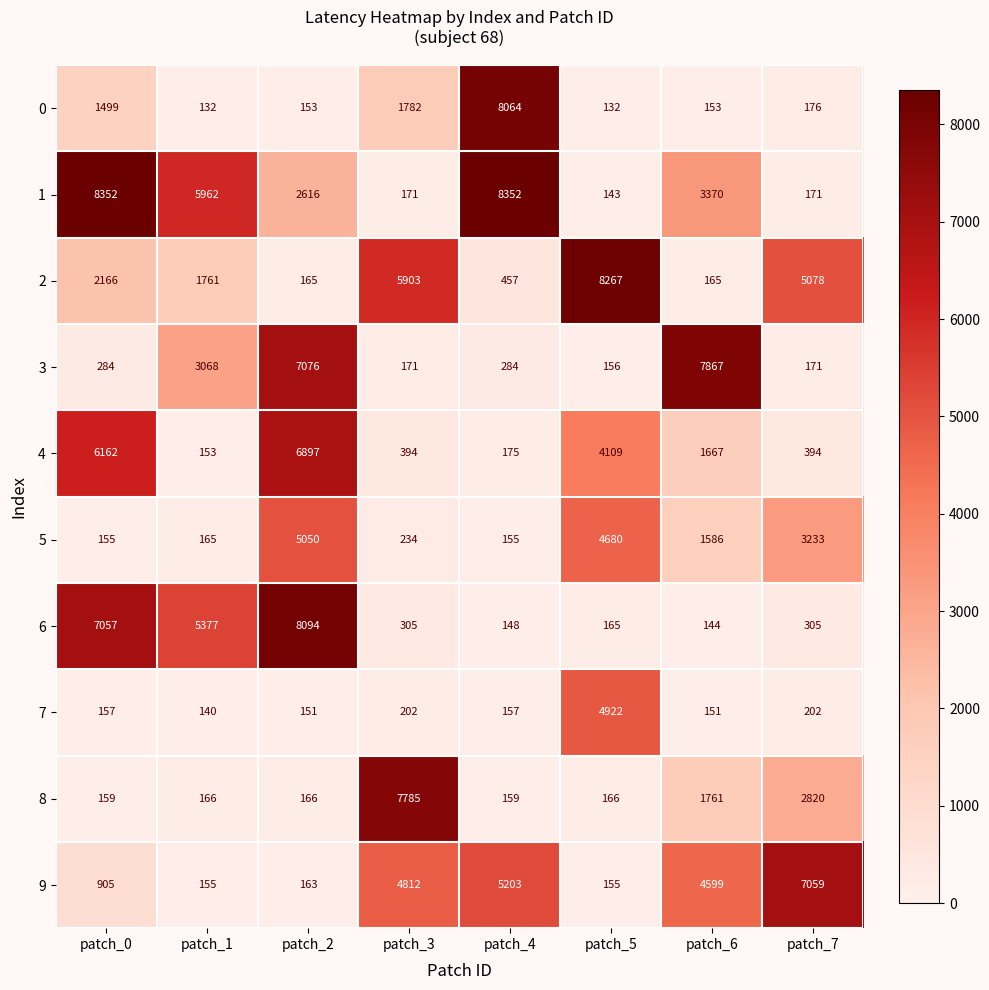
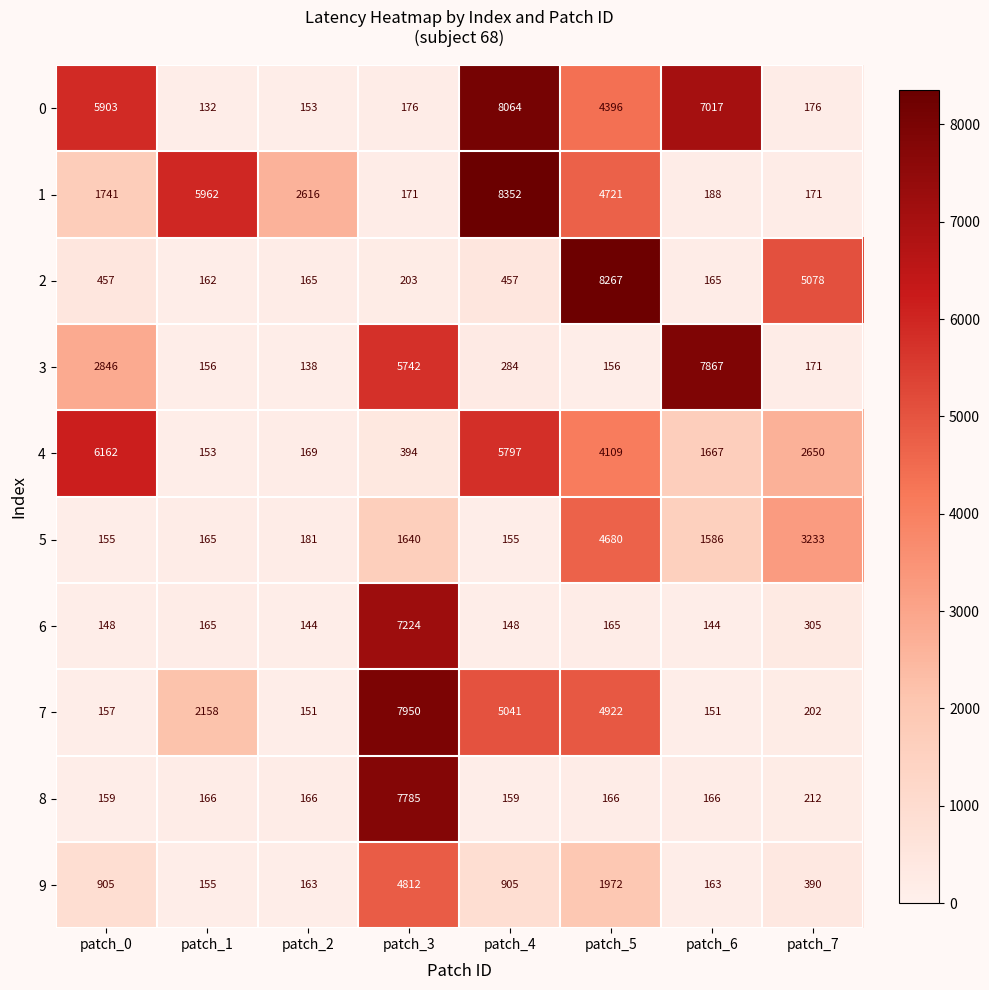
  {
    "0": {
-     "patch_0": 1499,
+     "patch_0": 5903,
      "patch_1": 132,
      "patch_2": 153,
-     "patch_3": 1782,
+     "patch_3": 176,
      "patch_4": 8064,
-     "patch_5": 132,
-     "patch_6": 153,
+     "patch_5": 4396,
+     "patch_6": 7017,
      "patch_7": 176
    },
    "1": {
-     "patch_0": 8352,
+     "patch_0": 1741,
      "patch_1": 5962,
      "patch_2": 2616,
      "patch_3": 171,
      "patch_4": 8352,
-     "patch_5": 143,
-     "patch_6": 3370,
+     "patch_5": 4721,
+     "patch_6": 188,
      "patch_7": 171
    },
    "2": {
-     "patch_0": 2166,
-     "patch_1": 1761,
+     "patch_0": 457,
+     "patch_1": 162,
      "patch_2": 165,
-     "patch_3": 5903,
+     "patch_3": 203,
      "patch_4": 457,
      "patch_5": 8267,
      "patch_6": 165,
      "patch_7": 5078
    },
    "3": {
-     "patch_0": 284,
-     "patch_1": 3068,
-     "patch_2": 7076,
-     "patch_3": 171,
+     "patch_0": 2846,
+     "patch_1": 156,
+     "patch_2": 138,
+     "patch_3": 5742,
      "patch_4": 284,
      "patch_5": 156,
      "patch_6": 7867,
      "patch_7": 171
    },
    "4": {
      "patch_0": 6162,
      "patch_1": 153,
-     "patch_2": 6897,
+     "patch_2": 169,
      "patch_3": 394,
-     "patch_4": 175,
+     "patch_4": 5797,
      "patch_5": 4109,
      "patch_6": 1667,
-     "patch_7": 394
+     "patch_7": 2650
    },
    "5": {
      "patch_0": 155,
      "patch_1": 165,
-     "patch_2": 5050,
-     "patch_3": 234,
+     "patch_2": 181,
+     "patch_3": 1640,
      "patch_4": 155,
      "patch_5": 4680,
      "patch_6": 1586,
      "patch_7": 3233
    },
    "6": {
-     "patch_0": 7057,
-     "patch_1": 5377,
-     "patch_2": 8094,
-     "patch_3": 305,
+     "patch_0": 148,
+     "patch_1": 165,
+     "patch_2": 144,
+     "patch_3": 7224,
      "patch_4": 148,
      "patch_5": 165,
      "patch_6": 144,
      "patch_7": 305
    },
    "7": {
      "patch_0": 157,
-     "patch_1": 140,
+     "patch_1": 2158,
      "patch_2": 151,
-     "patch_3": 202,
-     "patch_4": 157,
+     "patch_3": 7950,
+     "patch_4": 5041,
      "patch_5": 4922,
      "patch_6": 151,
      "patch_7": 202
    },
    "8": {
      "patch_0": 159,
      "patch_1": 166,
      "patch_2": 166,
      "patch_3": 7785,
      "patch_4": 159,
      "patch_5": 166,
-     "patch_6": 1761,
-     "patch_7": 2820
+     "patch_6": 166,
+     "patch_7": 212
    },
    "9": {
      "patch_0": 905,
      "patch_1": 155,
      "patch_2": 163,
      "patch_3": 4812,
-     "patch_4": 5203,
-     "patch_5": 155,
-     "patch_6": 4599,
-     "patch_7": 7059
+     "patch_4": 905,
+     "patch_5": 1972,
+     "patch_6": 163,
+     "patch_7": 390
    }
  }
